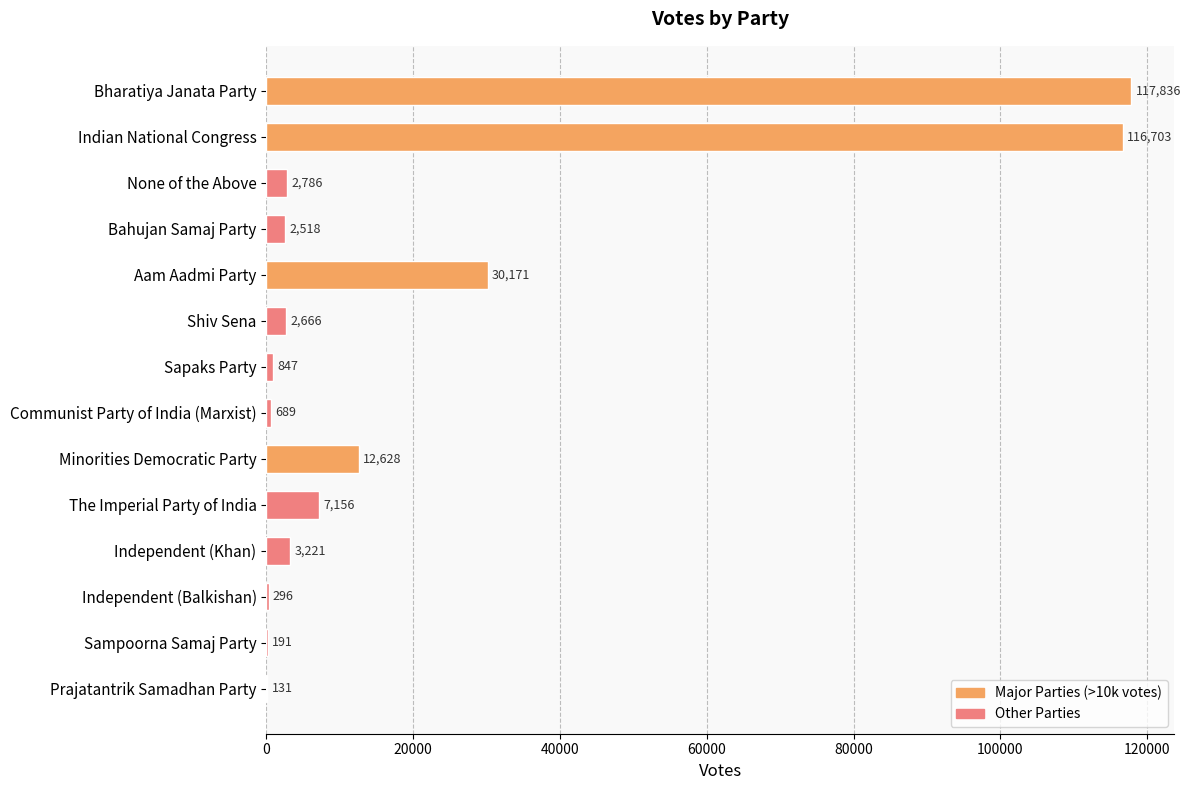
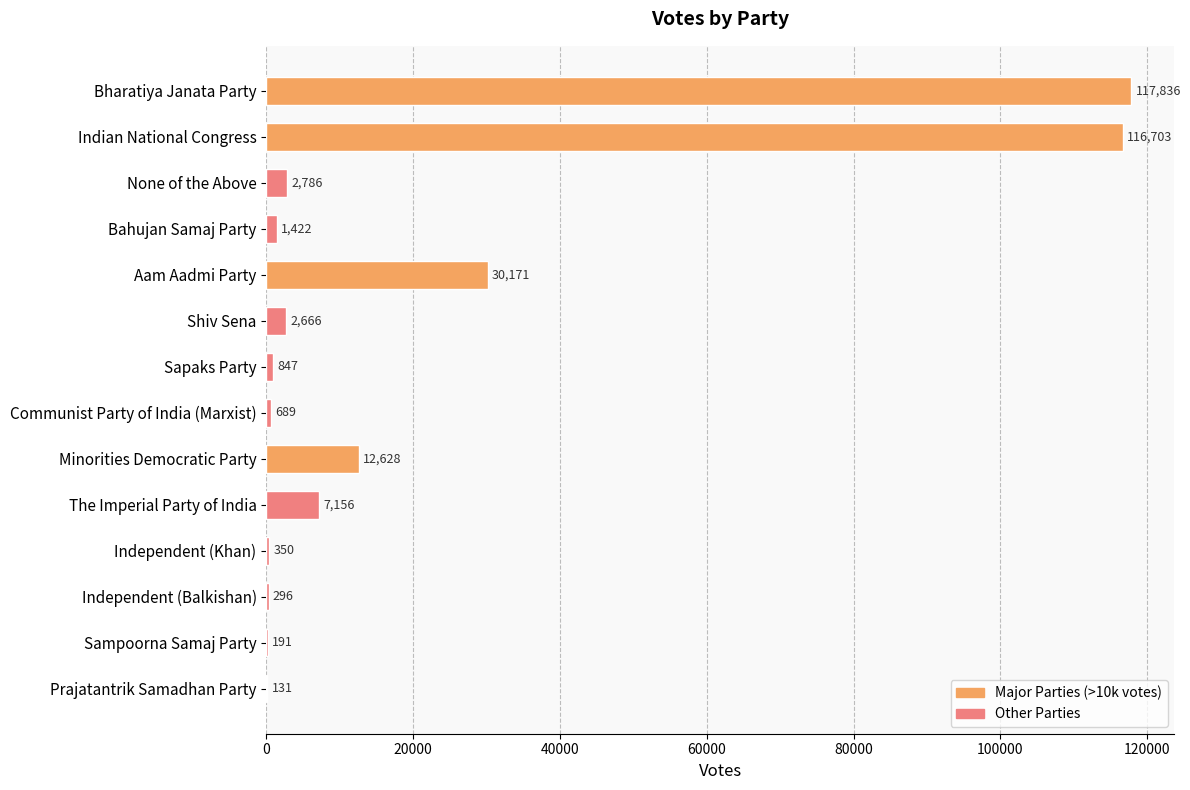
  {
    "Bharatiya Janata Party": "117,836",
    "Indian National Congress": "116,703",
    "None of the Above": "2,786",
-   "Bahujan Samaj Party": "2,518",
+   "Bahujan Samaj Party": "1,422",
    "Aam Aadmi Party": "30,171",
    "Shiv Sena": "2,666",
    "Sapaks Party": "847",
    "Communist Party of India (Marxist)": "689",
    "Minorities Democratic Party": "12,628",
    "The Imperial Party of India": "7,156",
-   "Independent (Khan)": "3,221",
+   "Independent (Khan)": "350",
    "Independent (Balkishan)": "296",
    "Sampoorna Samaj Party": "191",
    "Prajatantrik Samadhan Party": "131"
  }
